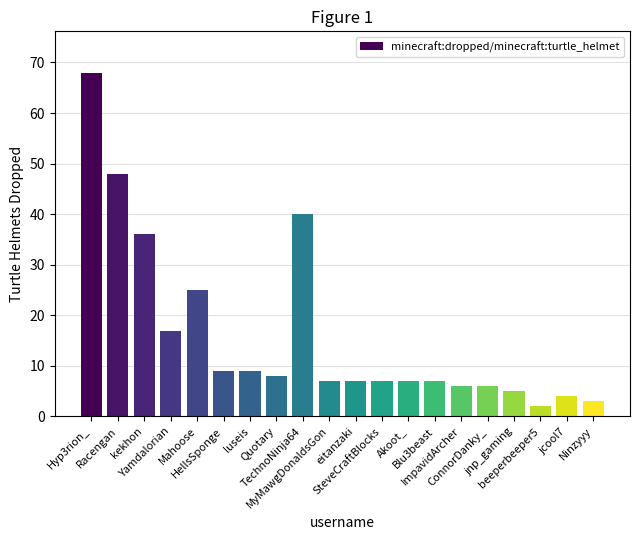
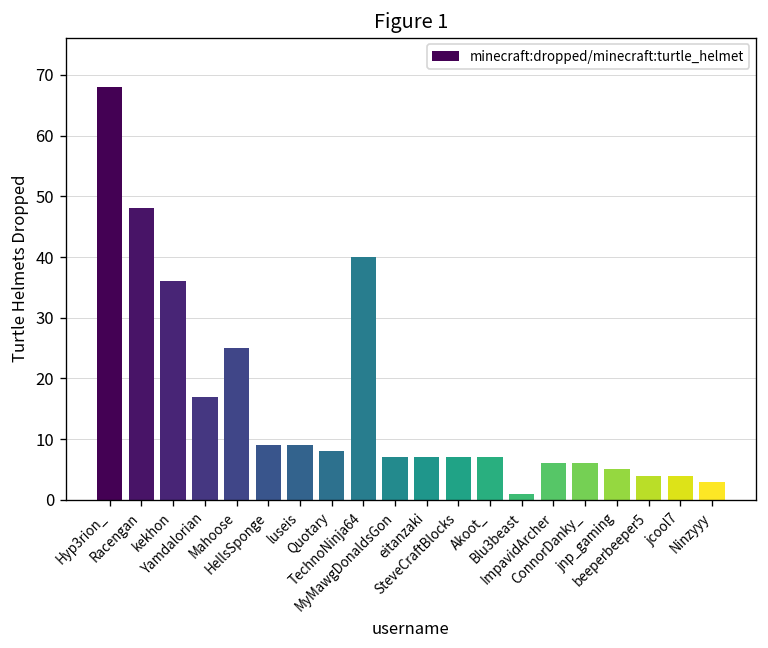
  {
    "Hyp3rion_": 68,
    "Racengan": 48,
    "kekhon": 36,
    "Yamdalorian": 17,
    "Mahoose": 25,
    "HellsSponge": 9,
    "luseis": 9,
    "Quotary": 8,
    "TechnoNinja64": 40,
    "MyMawgDonaldsGon": 7,
    "eitanzaki": 7,
    "SteveCraftBlocks": 7,
    "Akoot_": 7,
-   "Blu3beast": 7,
+   "Blu3beast": 1,
    "ImpavidArcher": 6,
    "ConnorDanky_": 6,
    "jnp_gaming": 5,
-   "beeperbeeper5": 2,
+   "beeperbeeper5": 4,
    "jcool7": 4,
    "Ninzyyy": 3
  }
